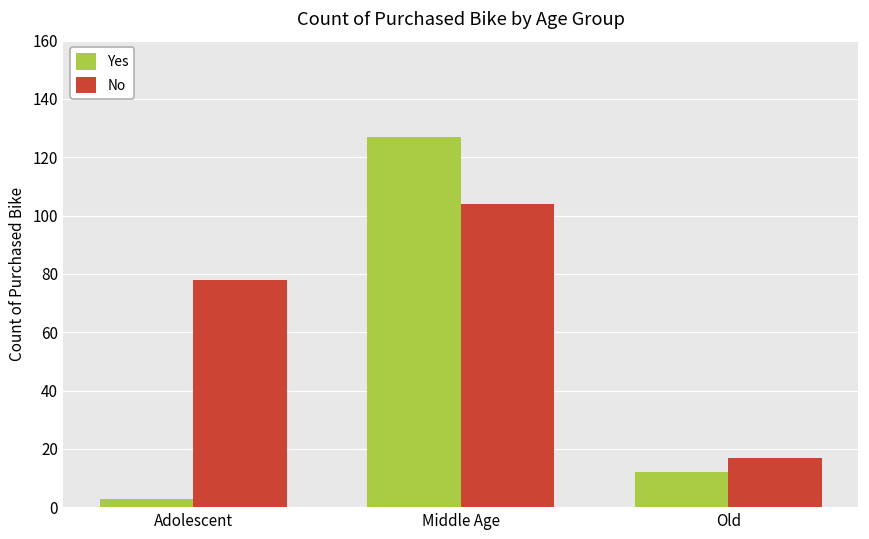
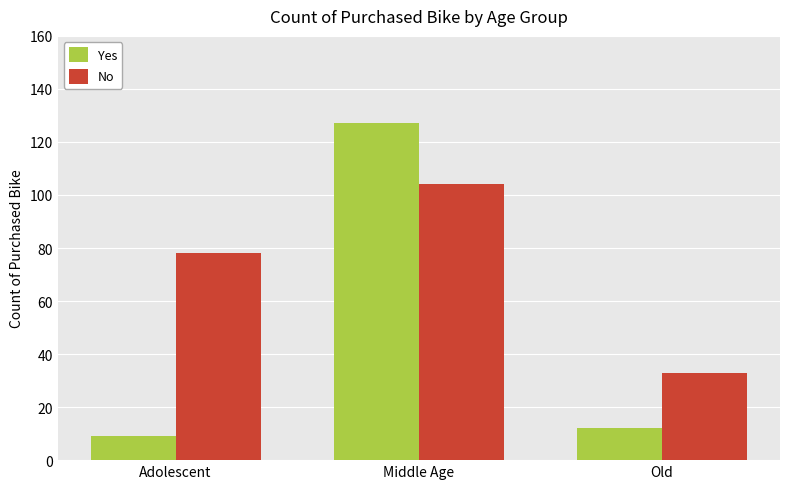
  {
    "Yes": {
-     "Adolescent": 3,
+     "Adolescent": 9,
      "Middle Age": 127,
      "Old": 12
    },
    "No": {
      "Adolescent": 78,
      "Middle Age": 104,
-     "Old": 17
+     "Old": 33
    }
  }
